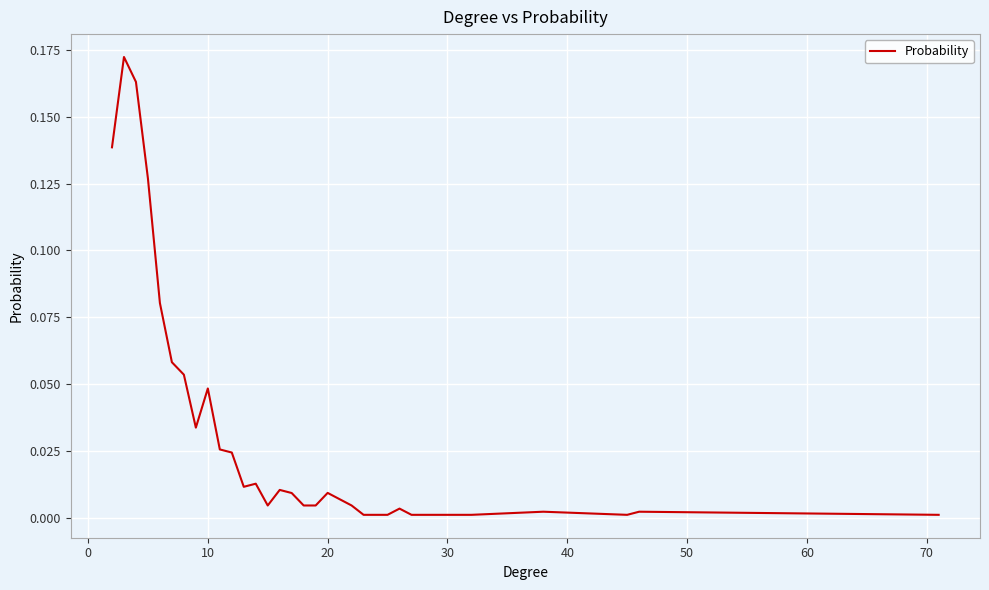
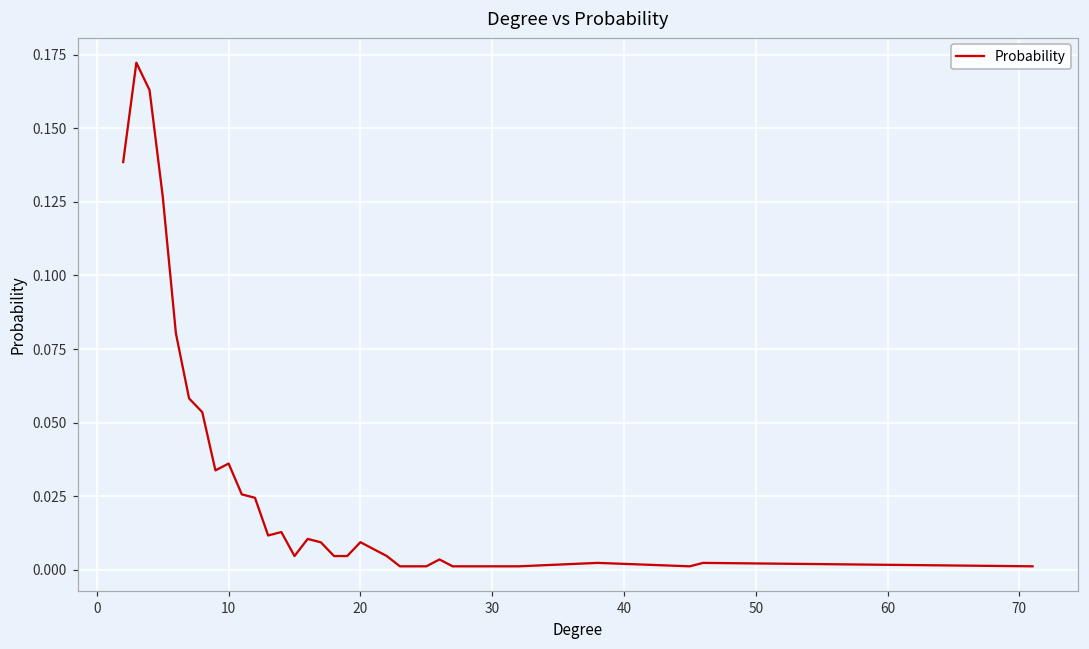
  {
-   "10": 0.048,
+   "10": 0.036,
    "20": 0.009,
    "30": 0.001
  }
